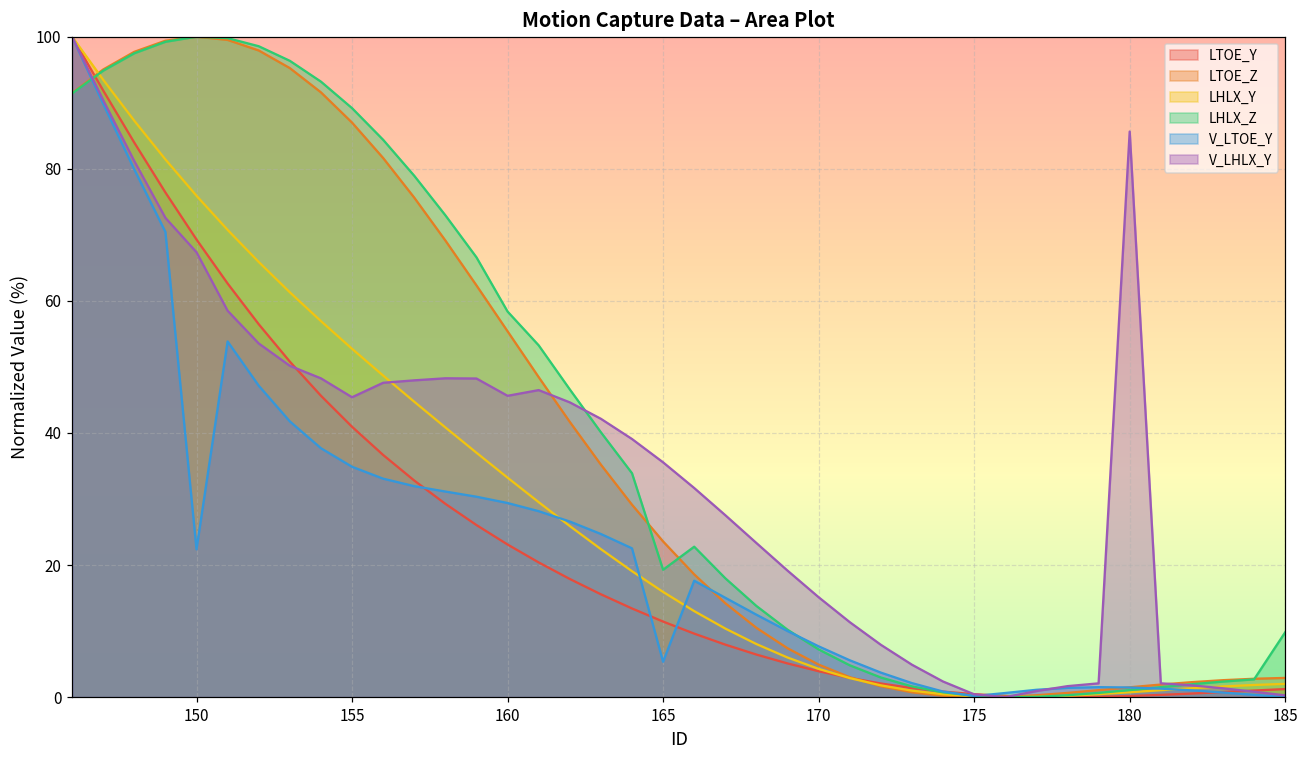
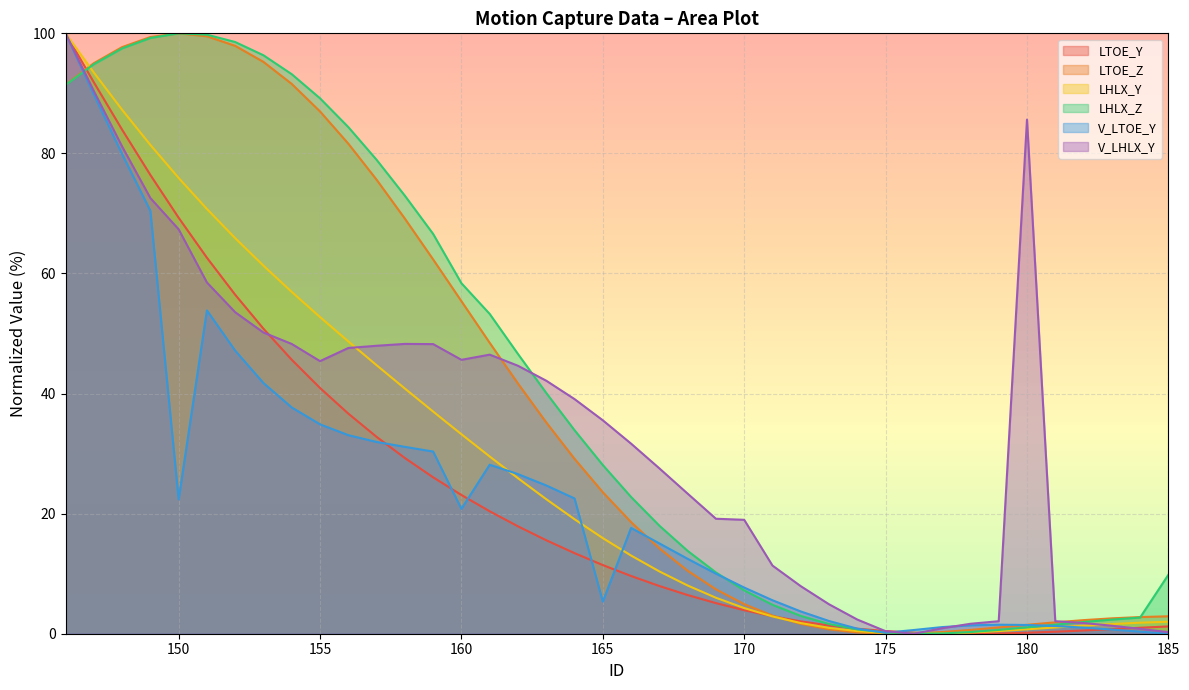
  {
    "LHLX_Z": {
      "155": 89,
      "160": 58,
-     "165": 19,
+     "165": 28,
      "170": 7,
      "185": 10
    },
    "V_LTOE_Y": {
      "150": 22,
      "155": 35,
-     "160": 29,
+     "160": 21,
      "165": 5,
      "170": 8
    },
    "V_LHLX_Y": {
      "150": 67,
      "155": 45,
      "160": 46,
      "165": 36,
-     "170": 15,
+     "170": 19,
      "180": 86
    }
  }
